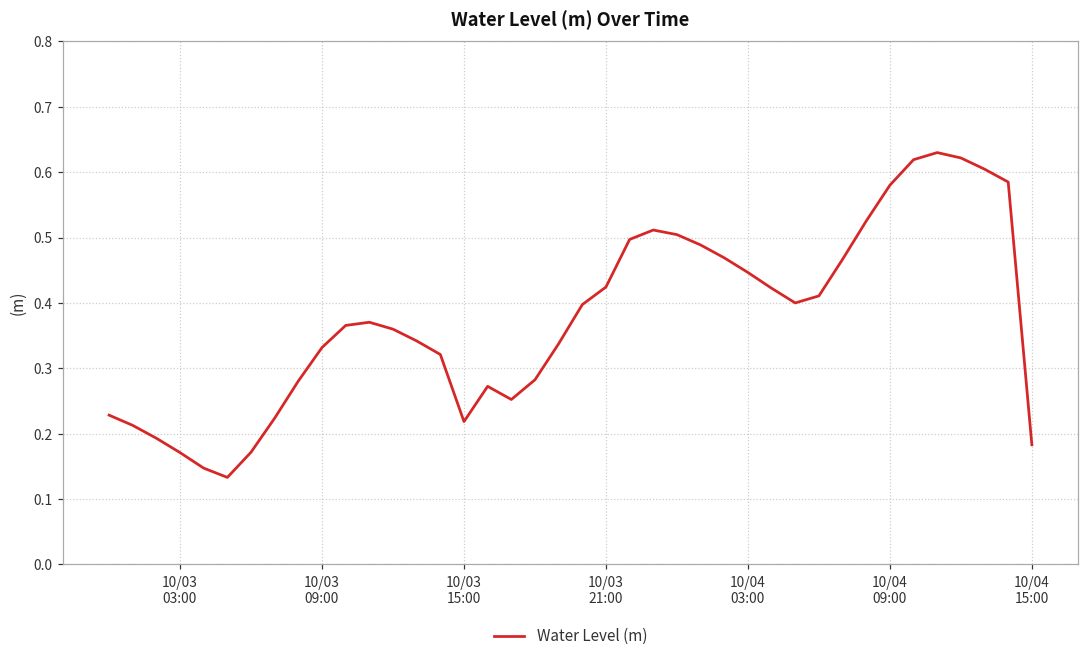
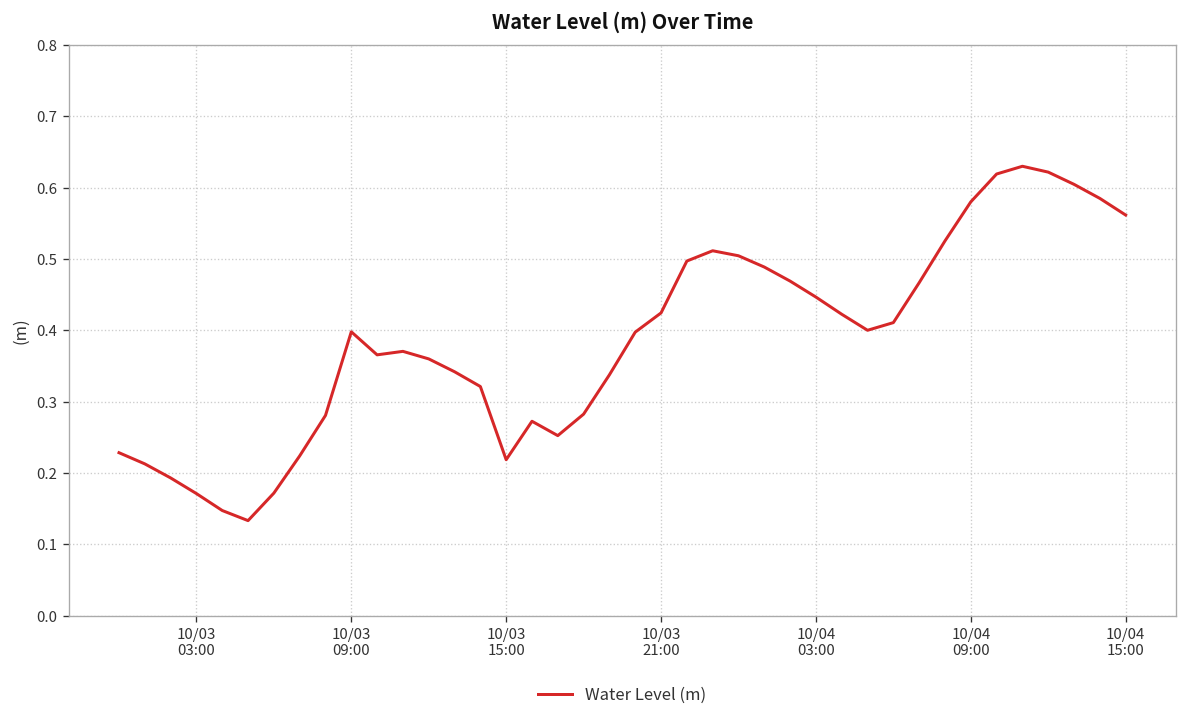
  {
    "10/03 03:00": 0.17,
-   "10/03 09:00": 0.33,
+   "10/03 09:00": 0.40,
    "10/03 15:00": 0.22,
    "10/03 21:00": 0.42,
    "10/04 03:00": 0.45,
    "10/04 09:00": 0.58,
-   "10/04 15:00": 0.18
+   "10/04 15:00": 0.56
  }
